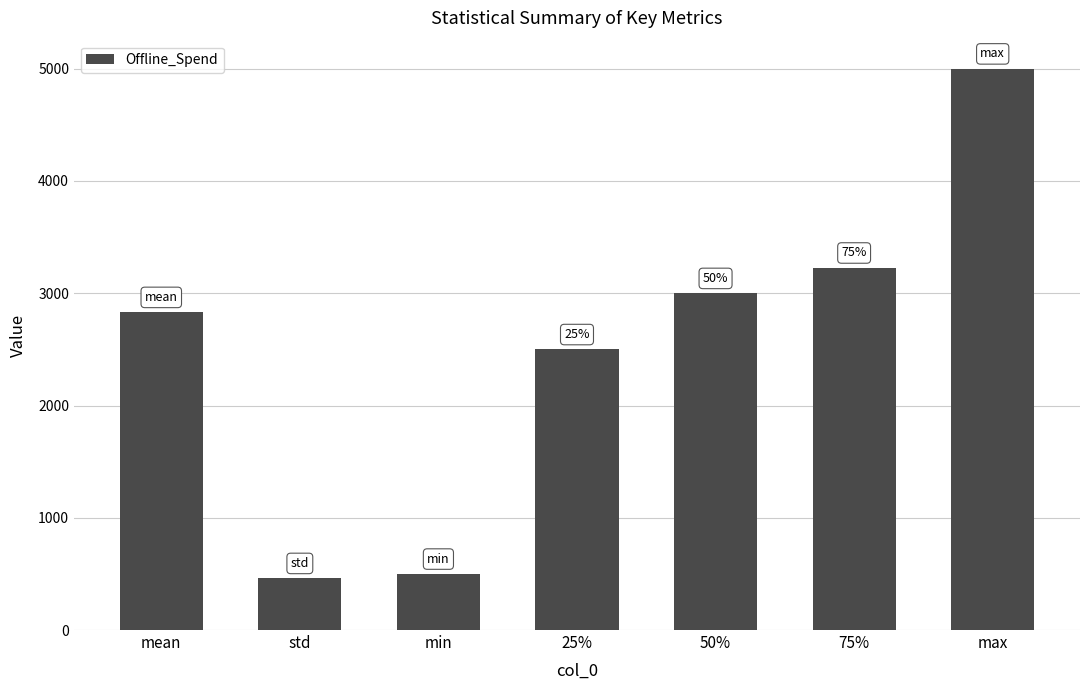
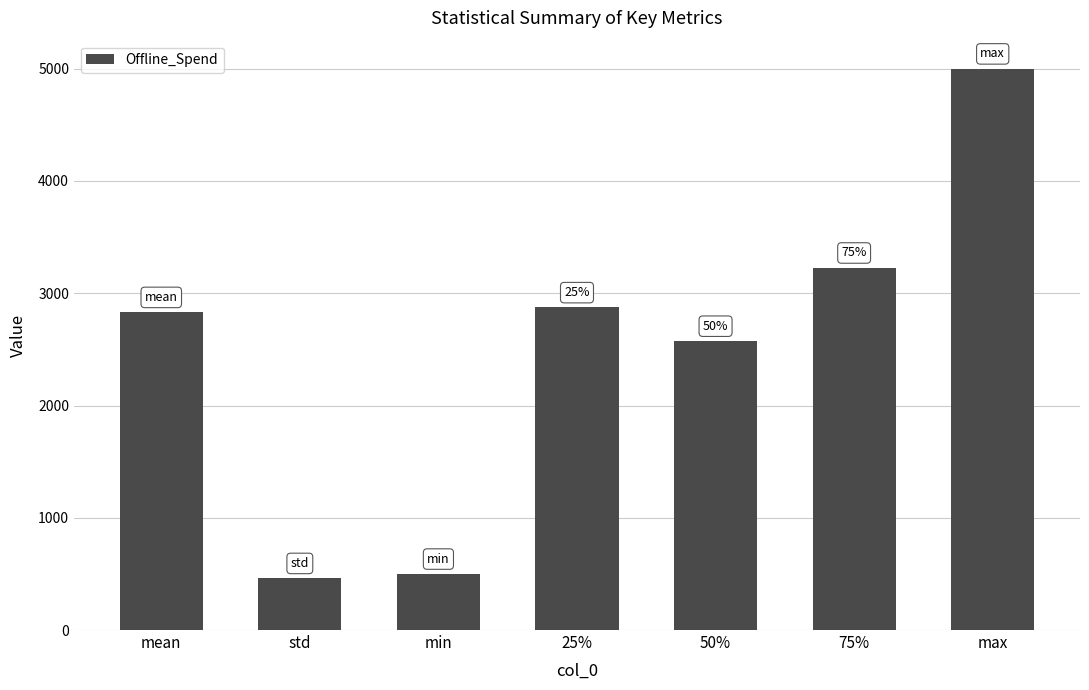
  {
    "mean": 2830,
    "std": 460,
    "min": 500,
-   "25%": 2500,
-   "50%": 3000,
+   "25%": 2870,
+   "50%": 2570,
    "max": 5000
  }
